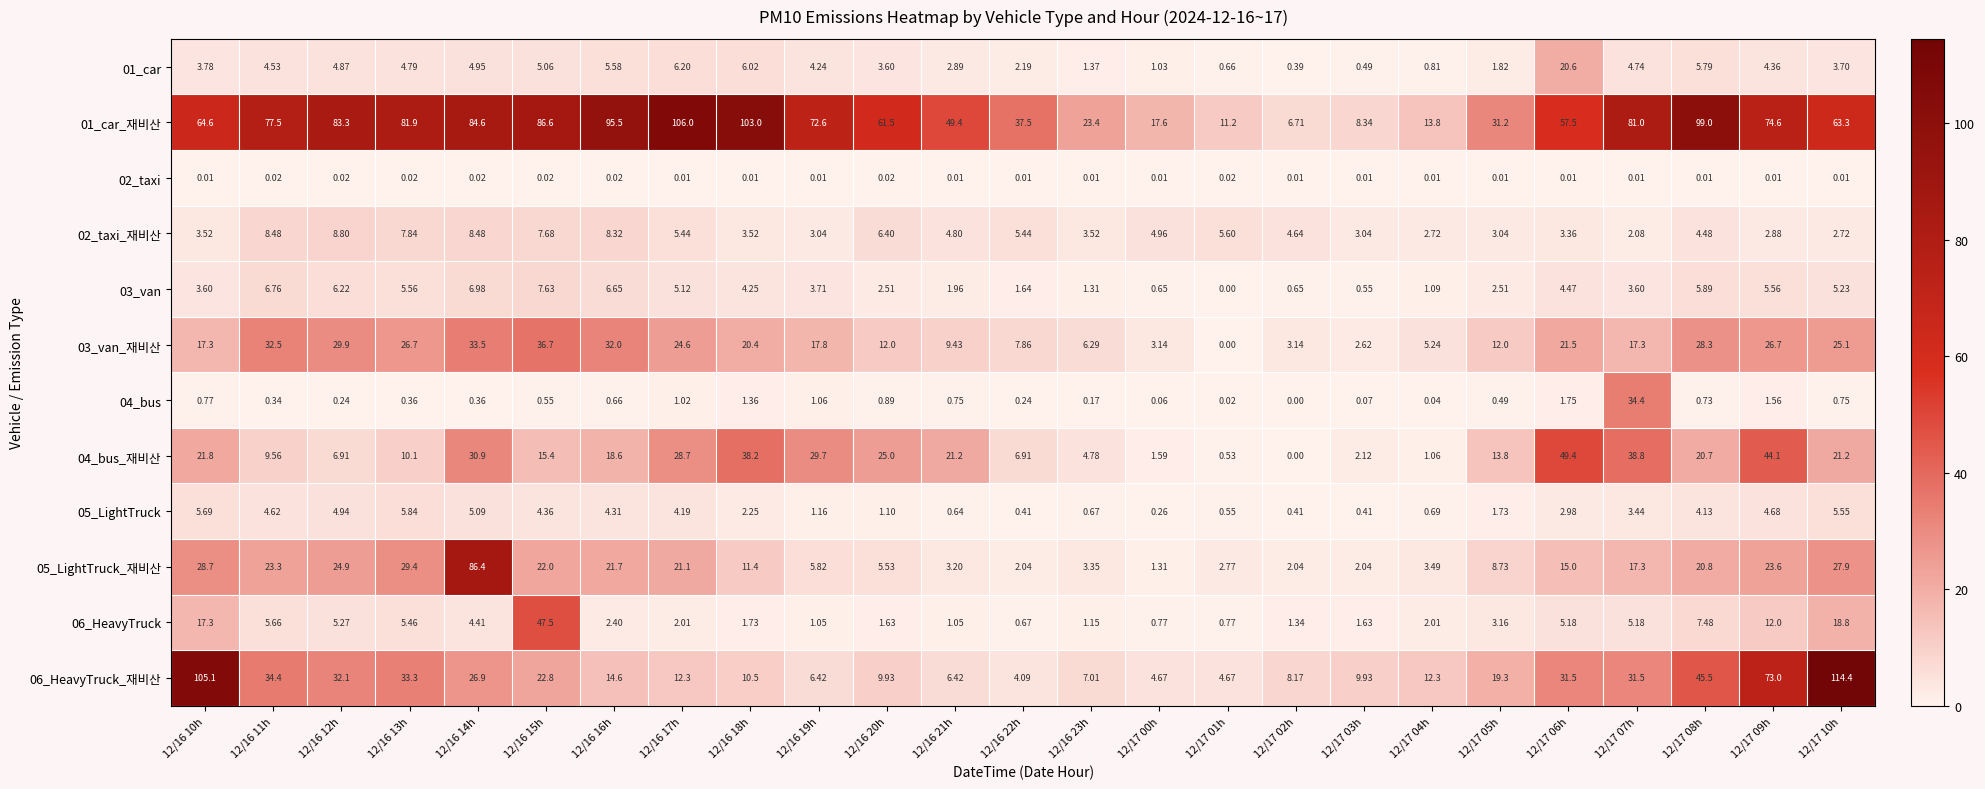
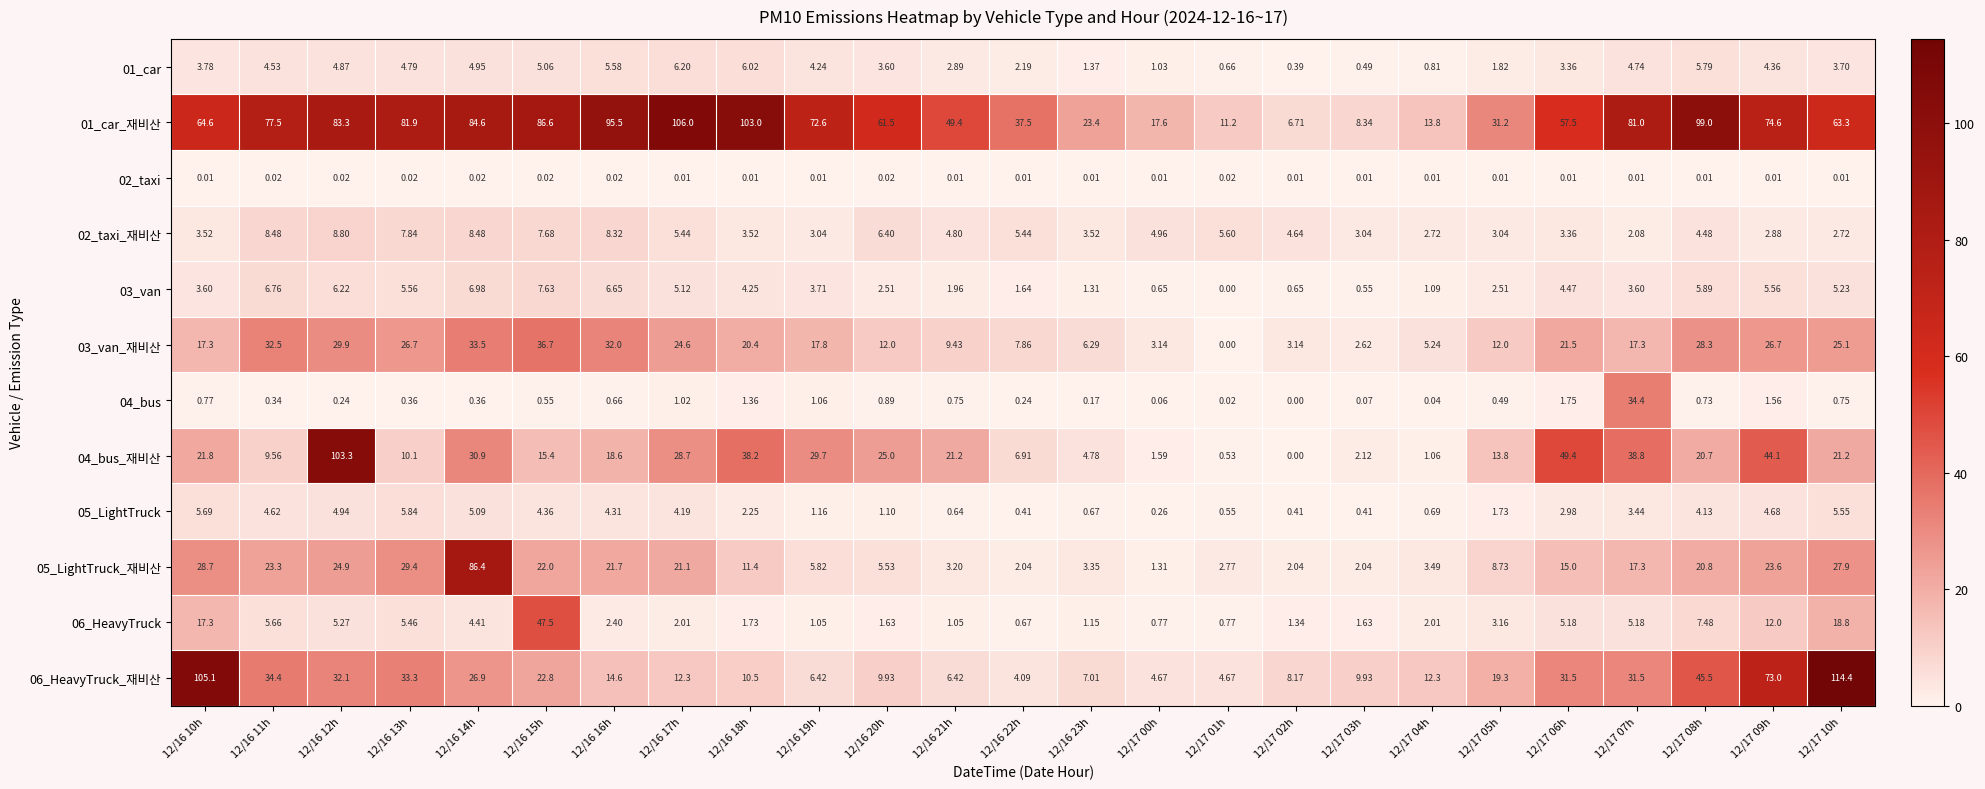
  {
    "01_car": {
      "12/16 10h": 3.78,
      "12/16 11h": 4.53,
      "12/16 12h": 4.87,
      "12/16 13h": 4.79,
      "12/16 14h": 4.95,
      "12/16 15h": 5.06,
      "12/16 16h": 5.58,
      "12/16 17h": 6.20,
      "12/16 18h": 6.02,
      "12/16 19h": 4.24,
      "12/16 20h": 3.60,
      "12/16 21h": 2.89,
      "12/16 22h": 2.19,
      "12/16 23h": 1.37,
      "12/17 00h": 1.03,
      "12/17 01h": 0.66,
      "12/17 02h": 0.39,
      "12/17 03h": 0.49,
      "12/17 04h": 0.81,
      "12/17 05h": 1.82,
-     "12/17 06h": 20.6,
+     "12/17 06h": 3.36,
      "12/17 07h": 4.74,
      "12/17 08h": 5.79,
      "12/17 09h": 4.36,
      "12/17 10h": 3.70
    },
    "04_bus_재비산": {
      "12/16 10h": 21.8,
      "12/16 11h": 9.56,
-     "12/16 12h": 6.91,
+     "12/16 12h": 103.3,
      "12/16 13h": 10.1,
      "12/16 14h": 30.9,
      "12/16 15h": 15.4,
      "12/16 16h": 18.6,
      "12/16 17h": 28.7,
      "12/16 18h": 38.2,
      "12/16 19h": 29.7,
      "12/16 20h": 25.0,
      "12/16 21h": 21.2,
      "12/16 22h": 6.91,
      "12/16 23h": 4.78,
      "12/17 00h": 1.59,
      "12/17 01h": 0.53,
      "12/17 02h": 0.00,
      "12/17 03h": 2.12,
      "12/17 04h": 1.06,
      "12/17 05h": 13.8,
      "12/17 06h": 49.4,
      "12/17 07h": 38.8,
      "12/17 08h": 20.7,
      "12/17 09h": 44.1,
      "12/17 10h": 21.2
    }
  }
